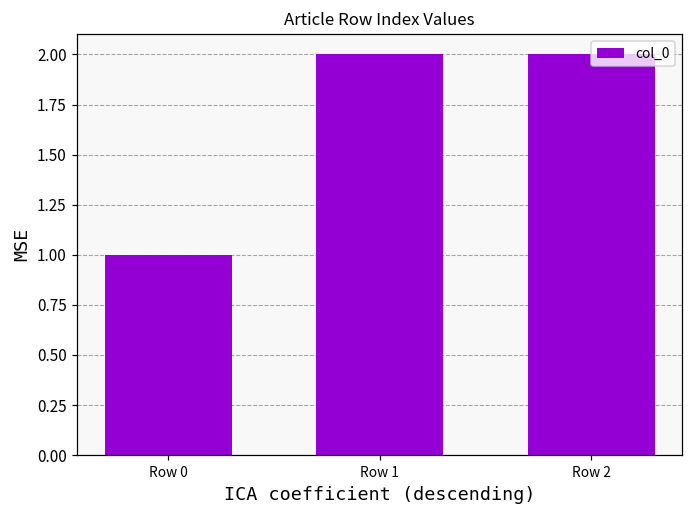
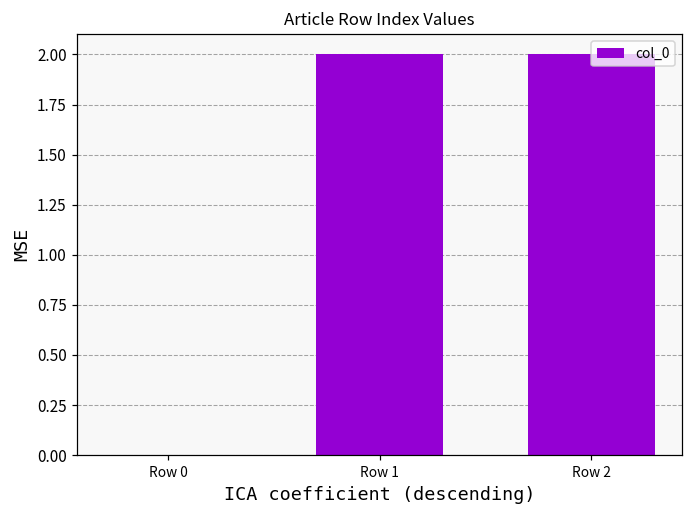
  {
-   "Row 0": 1,
+   "Row 0": 0,
    "Row 1": 2
  }
